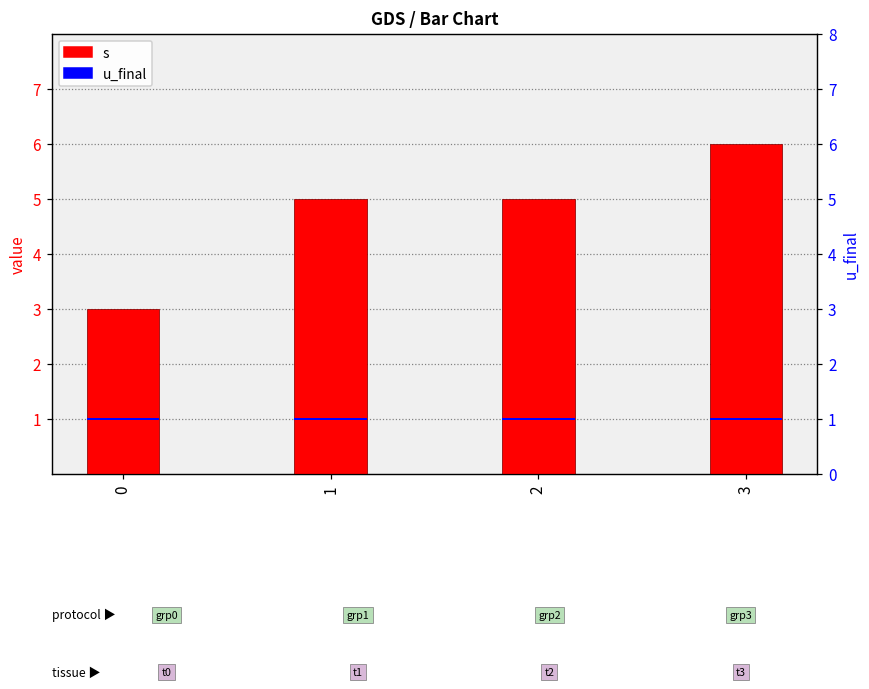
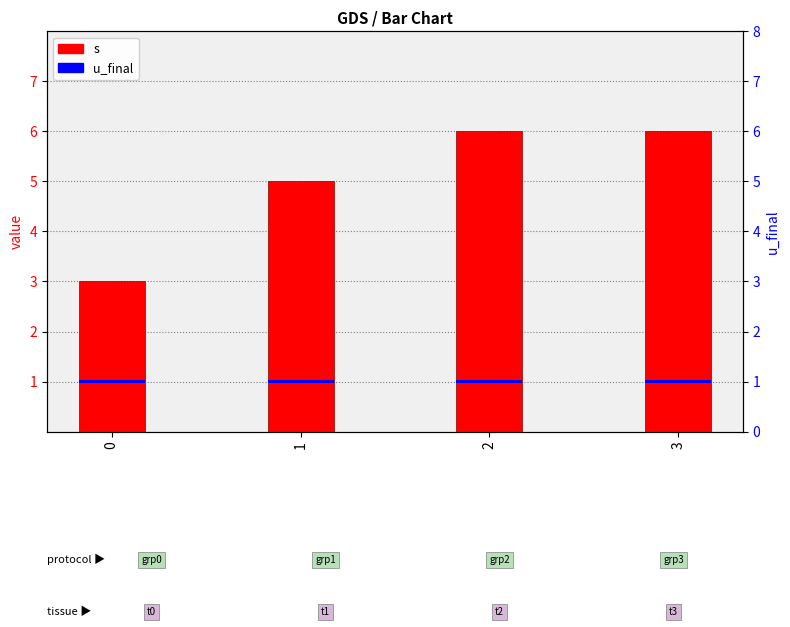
  {
    "s": {
      "0": 3,
      "1": 5,
-     "2": 5,
+     "2": 6,
      "3": 6
    }
  }
